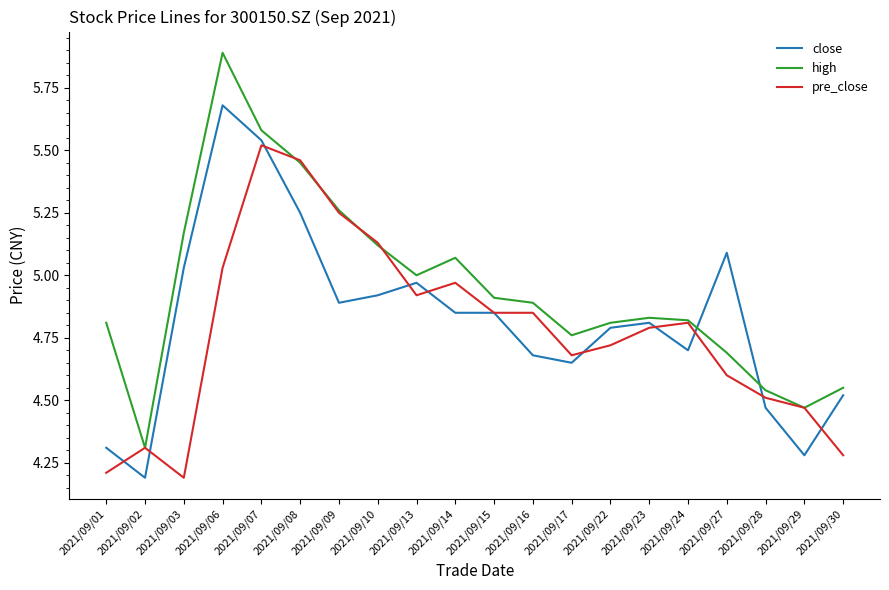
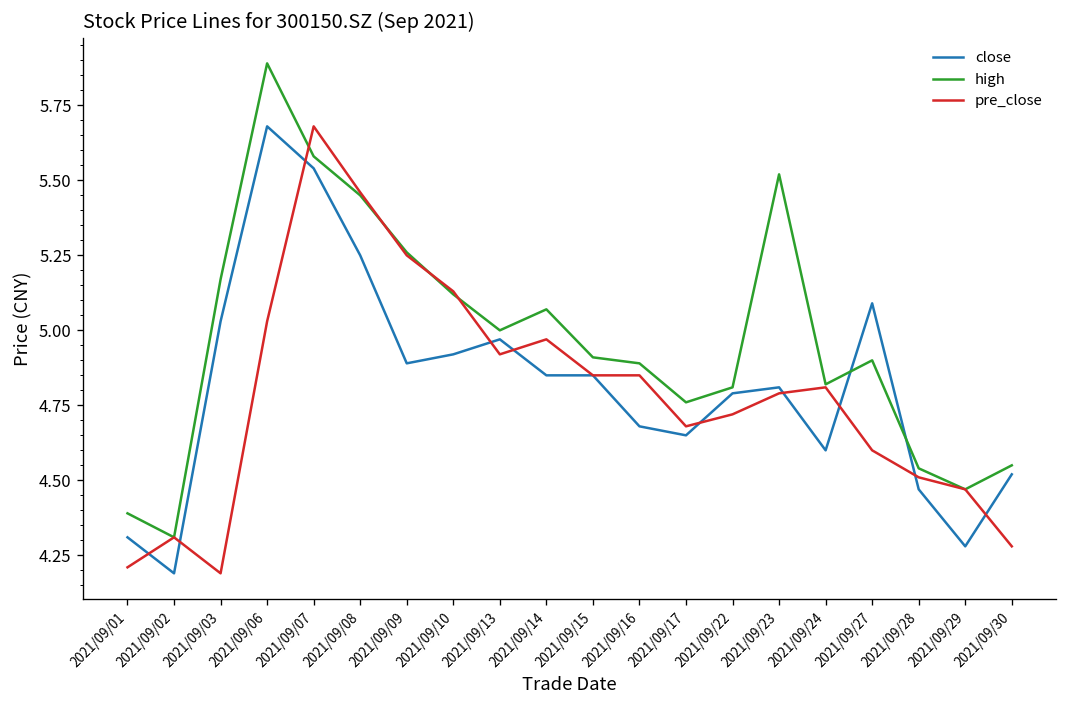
  {
    "close": {
      "2021/09/01": 4.3,
      "2021/09/02": 4.2,
      "2021/09/03": 5.03,
      "2021/09/06": 5.68,
      "2021/09/07": 5.54,
      "2021/09/08": 5.25,
      "2021/09/09": 4.9,
      "2021/09/10": 4.92,
      "2021/09/13": 4.97,
      "2021/09/14": 4.85,
      "2021/09/16": 4.68,
      "2021/09/17": 4.65,
      "2021/09/22": 4.8,
      "2021/09/23": 4.8,
-     "2021/09/24": 4.7,
+     "2021/09/24": 4.6,
      "2021/09/27": 5.1,
      "2021/09/28": 4.47,
      "2021/09/29": 4.28,
      "2021/09/30": 4.52
    },
    "high": {
-     "2021/09/01": 4.81,
+     "2021/09/01": 4.39,
      "2021/09/03": 5.17,
      "2021/09/06": 5.89,
      "2021/09/07": 5.58,
      "2021/09/13": 5.00,
      "2021/09/14": 5.07,
      "2021/09/15": 4.91,
      "2021/09/16": 4.89,
      "2021/09/17": 4.76,
      "2021/09/22": 4.81,
-     "2021/09/23": 4.83,
-     "2021/09/27": 4.69,
+     "2021/09/23": 5.52,
+     "2021/09/27": 4.90,
      "2021/09/28": 4.54,
      "2021/09/30": 4.55
    },
    "pre_close": {
      "2021/09/01": 4.21,
      "2021/09/03": 4.19,
      "2021/09/06": 5.03,
-     "2021/09/07": 5.52,
+     "2021/09/07": 5.68,
      "2021/09/13": 4.92,
      "2021/09/14": 4.97,
      "2021/09/16": 4.85,
      "2021/09/17": 4.68,
      "2021/09/22": 4.72,
      "2021/09/23": 4.79,
      "2021/09/27": 4.60,
      "2021/09/28": 4.51,
      "2021/09/30": 4.28
    }
  }
